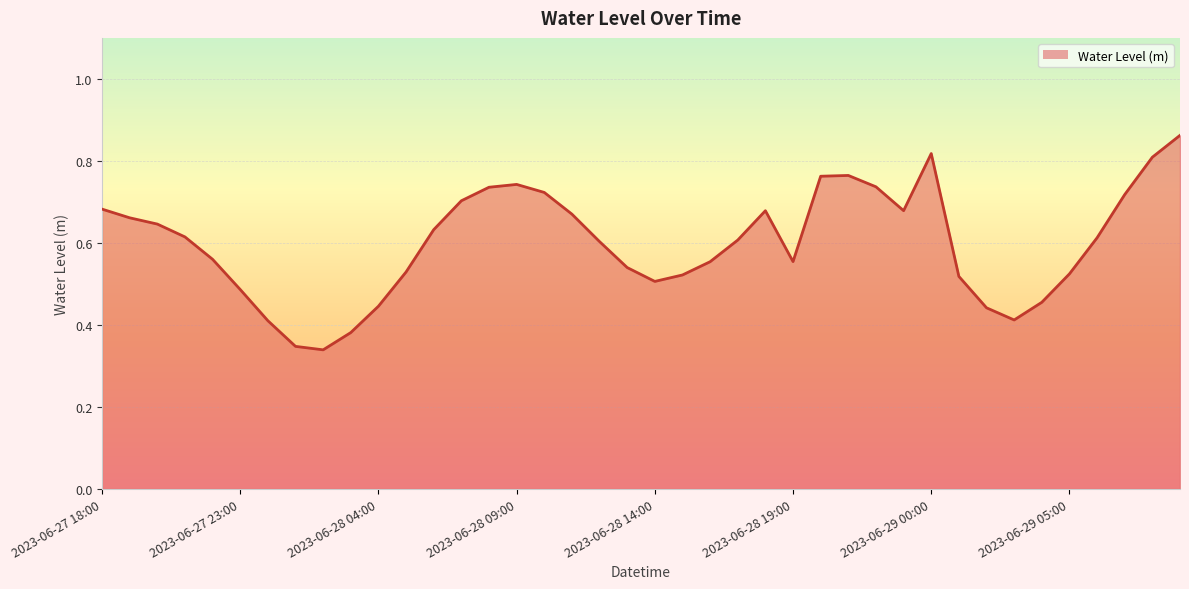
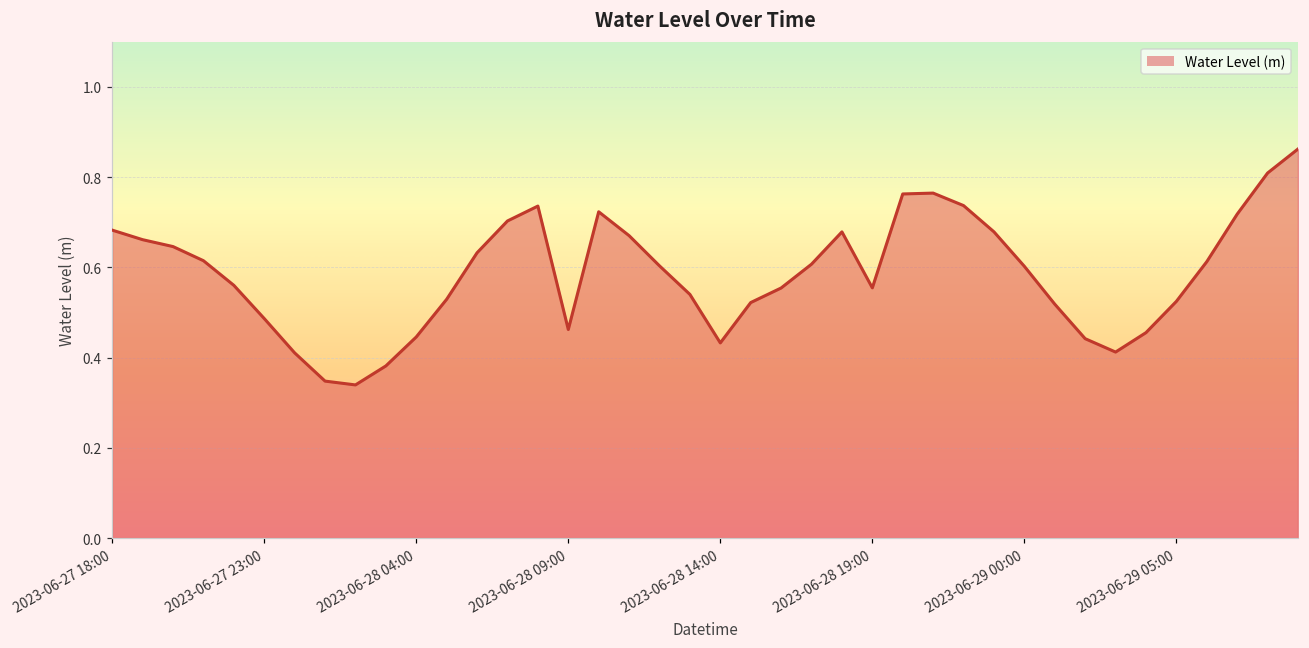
  {
    "2023-06-27 18:00": 0.68,
    "2023-06-27 23:00": 0.49,
    "2023-06-28 04:00": 0.45,
-   "2023-06-28 09:00": 0.74,
-   "2023-06-28 14:00": 0.51,
+   "2023-06-28 09:00": 0.46,
+   "2023-06-28 14:00": 0.43,
    "2023-06-28 19:00": 0.55,
-   "2023-06-29 00:00": 0.82,
+   "2023-06-29 00:00": 0.60,
    "2023-06-29 05:00": 0.52
  }
